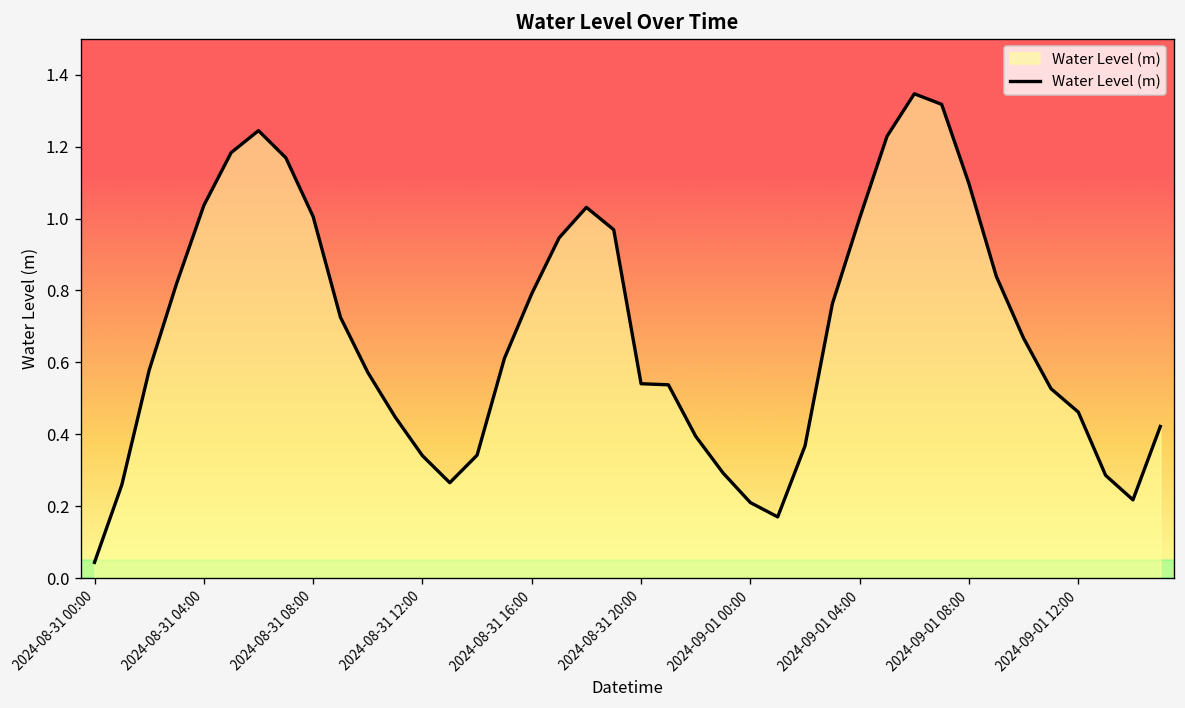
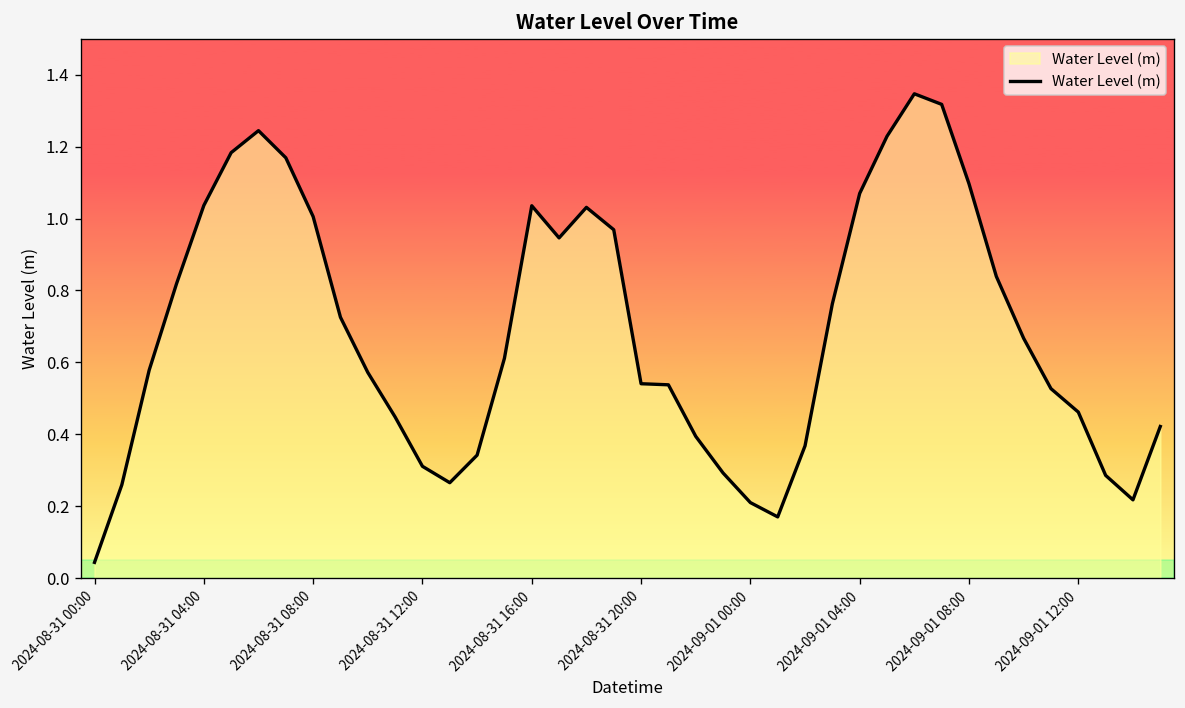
  {
    "2024-08-31 00:00": 0.04,
    "2024-08-31 04:00": 1.04,
    "2024-08-31 08:00": 1.01,
-   "2024-08-31 12:00": 0.34,
-   "2024-08-31 16:00": 0.79,
+   "2024-08-31 12:00": 0.31,
+   "2024-08-31 16:00": 1.04,
    "2024-08-31 20:00": 0.54,
    "2024-09-01 00:00": 0.21,
-   "2024-09-01 04:00": 1.00,
+   "2024-09-01 04:00": 1.07,
    "2024-09-01 08:00": 1.10,
    "2024-09-01 12:00": 0.46
  }
